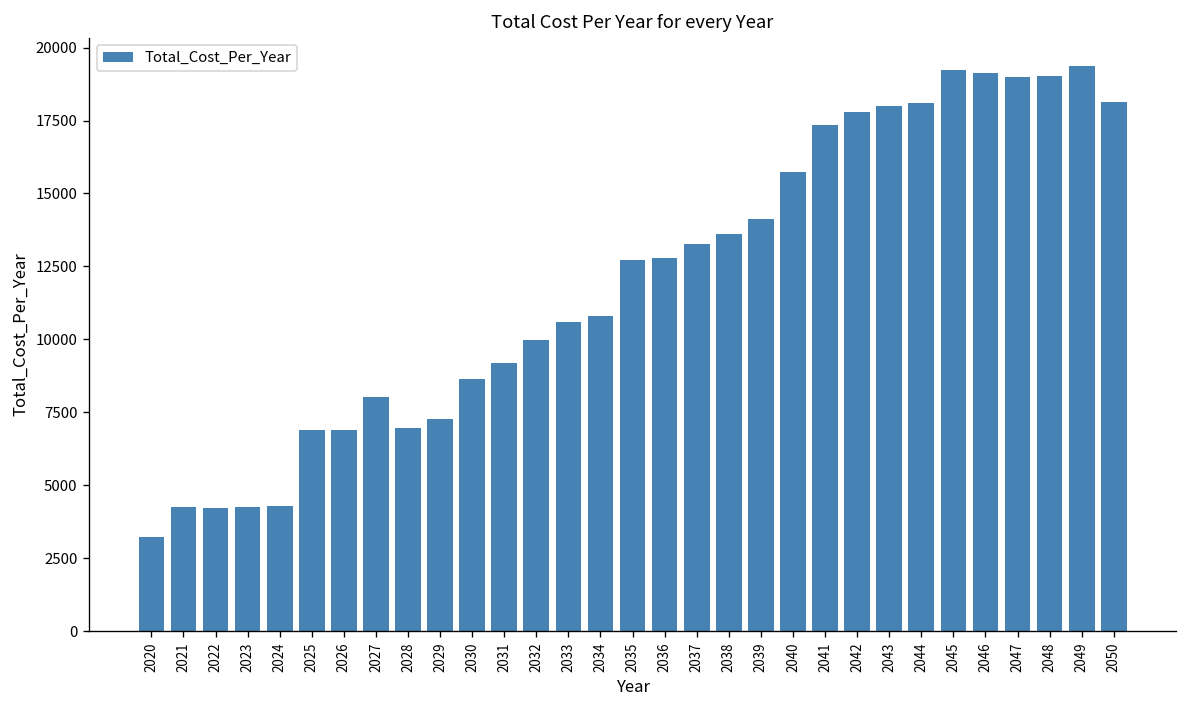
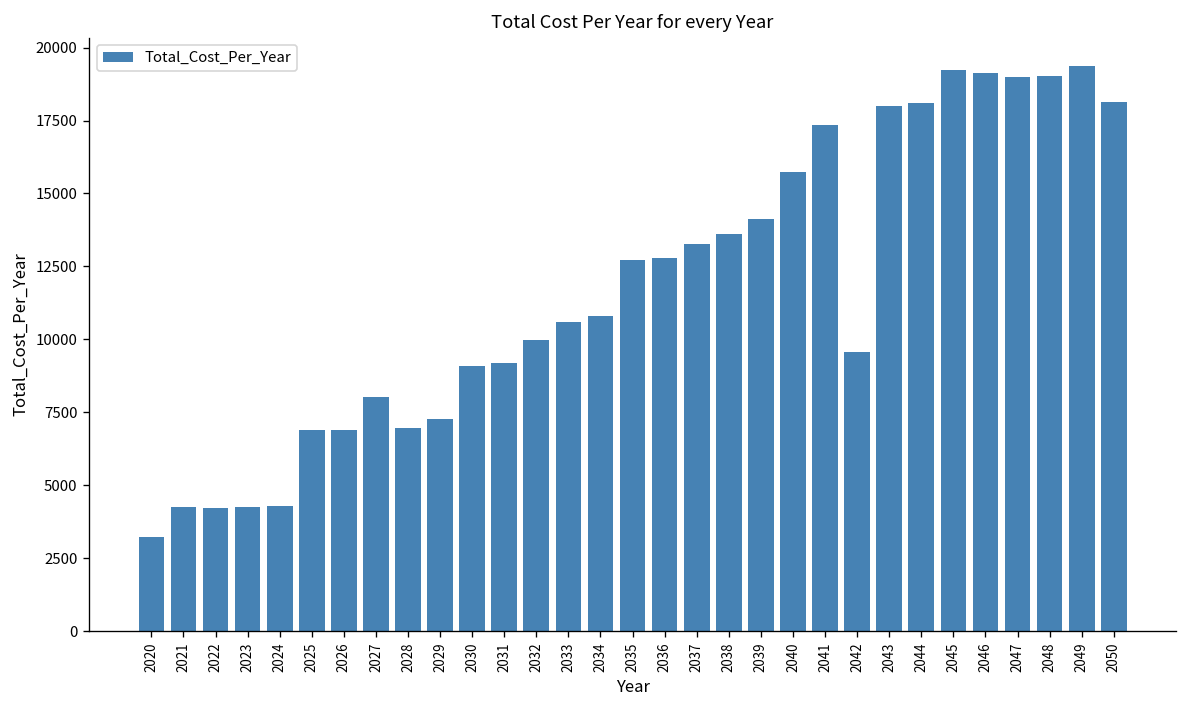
  {
    "2020": 3200,
    "2021": 4200,
    "2022": 4200,
    "2023": 4200,
    "2024": 4300,
    "2025": 6900,
    "2026": 6900,
    "2027": 8000,
    "2028": 7000,
    "2029": 7300,
-   "2030": 8600,
+   "2030": 9100,
    "2031": 9200,
    "2032": 10000,
    "2033": 10600,
    "2034": 10800,
    "2035": 12700,
    "2036": 12800,
    "2037": 13300,
    "2038": 13600,
    "2039": 14100,
    "2040": 15700,
    "2041": 17300,
-   "2042": 17800,
+   "2042": 9600,
    "2043": 18000,
    "2044": 18100,
    "2045": 19200,
    "2046": 19100,
    "2047": 19000,
    "2048": 19000,
    "2049": 19400,
    "2050": 18100
  }
